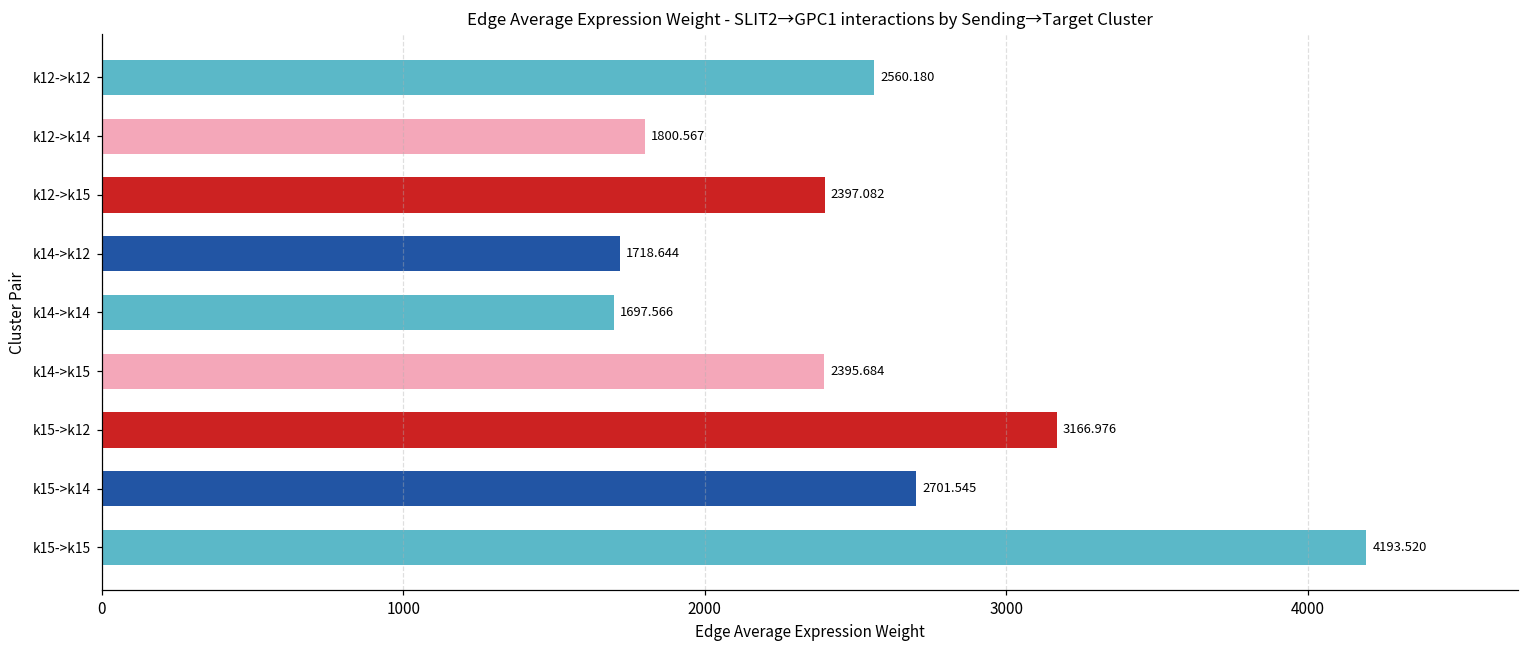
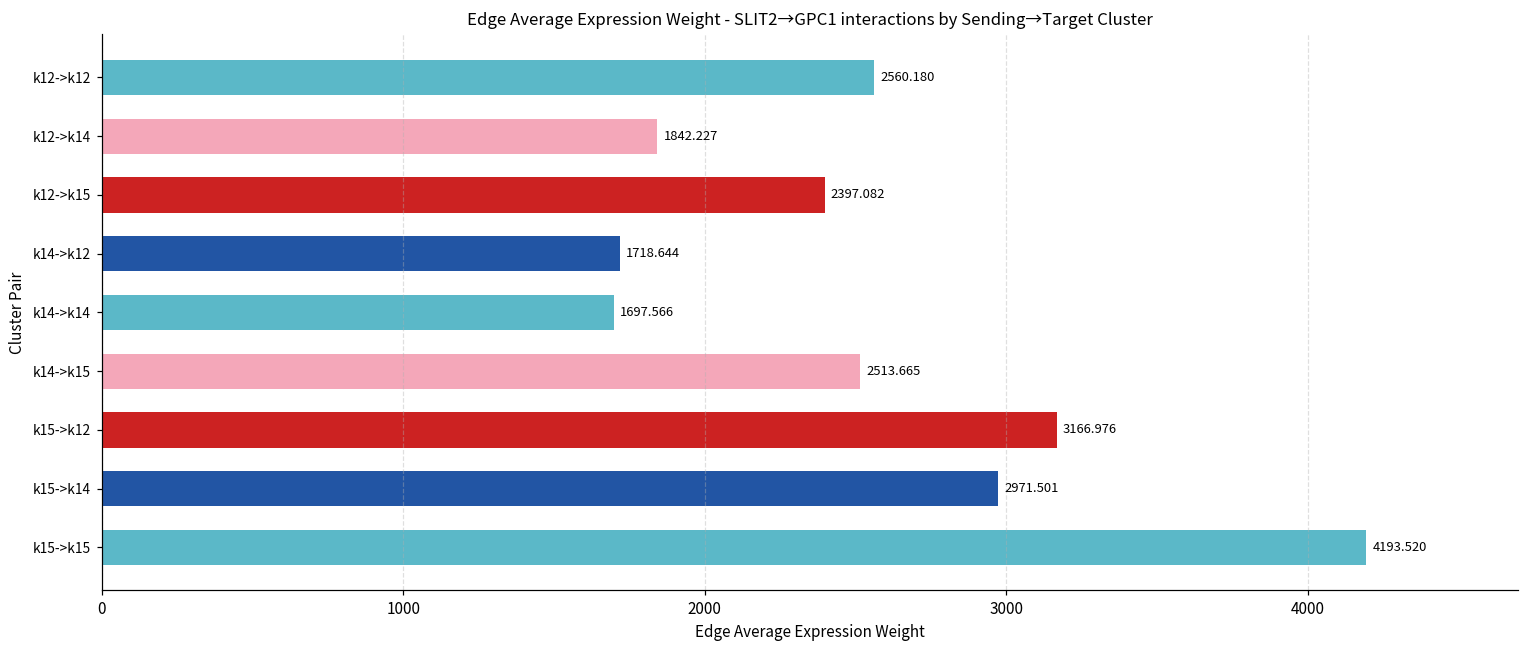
  {
    "k12->k12": 2560.180,
-   "k12->k14": 1800.567,
+   "k12->k14": 1842.227,
    "k12->k15": 2397.082,
    "k14->k12": 1718.644,
    "k14->k14": 1697.566,
-   "k14->k15": 2395.684,
+   "k14->k15": 2513.665,
    "k15->k12": 3166.976,
-   "k15->k14": 2701.545,
+   "k15->k14": 2971.501,
    "k15->k15": 4193.520
  }
